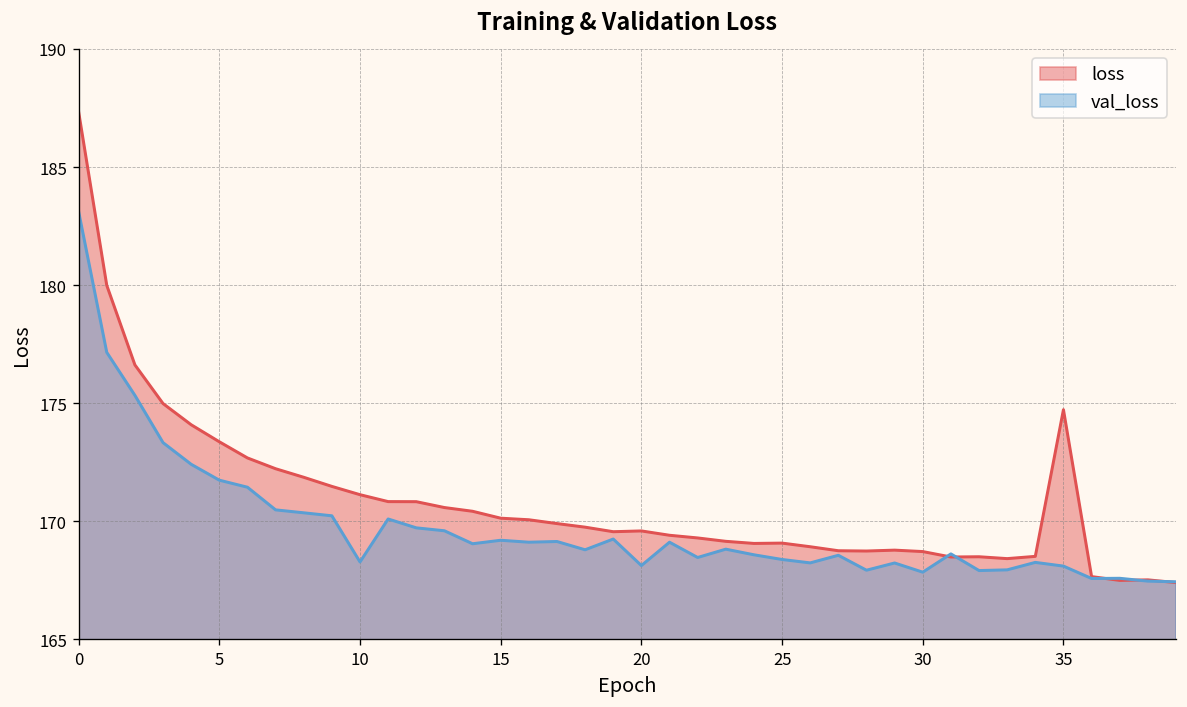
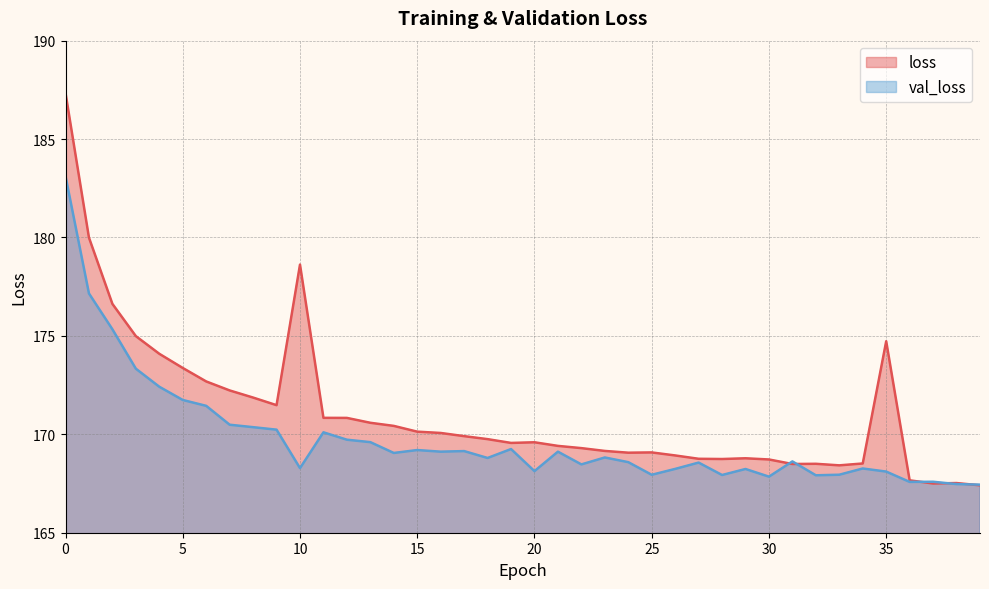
  {
    "loss": {
      "0": 187.3,
      "5": 173.4,
-     "10": 171.1,
+     "10": 178.6,
      "15": 170.1,
      "20": 169.6,
      "25": 169.1,
      "30": 168.7,
      "35": 174.7
    },
    "val_loss": {
      "0": 183.1,
      "5": 171.7,
      "10": 168.3,
      "15": 169.2,
      "20": 168.1,
-     "25": 168.4,
+     "25": 167.9,
      "30": 167.8,
      "35": 168.1
    }
  }
